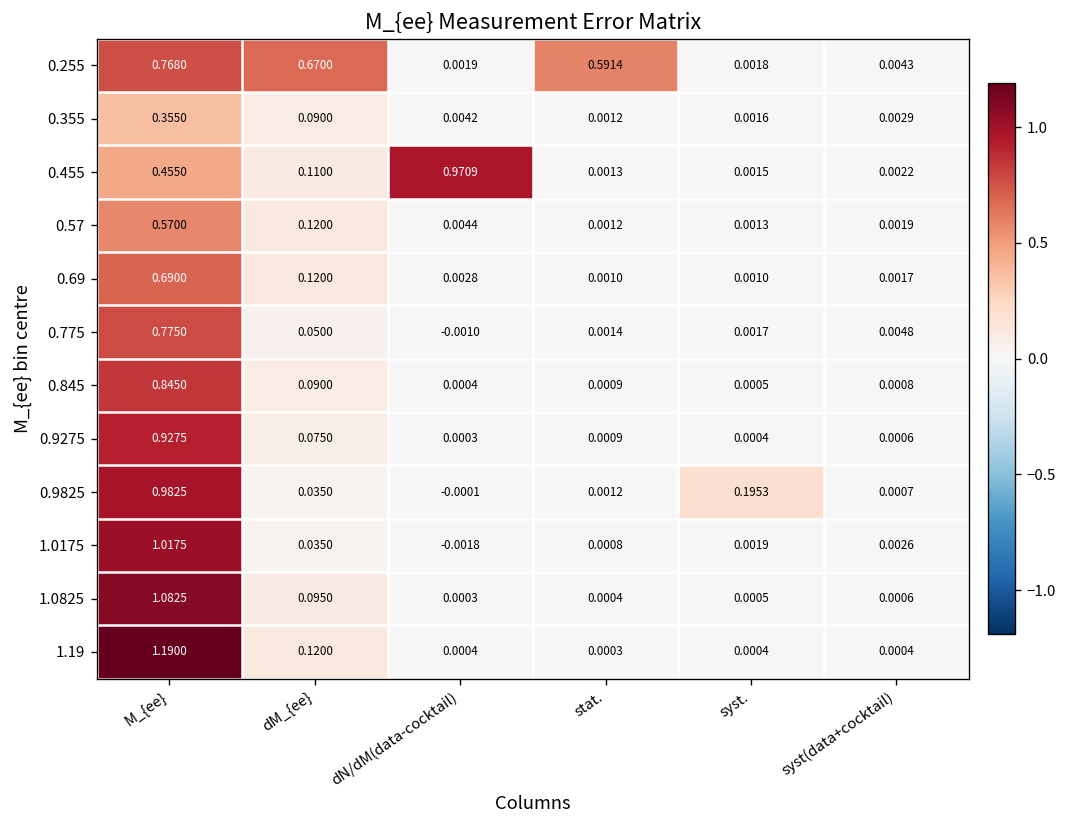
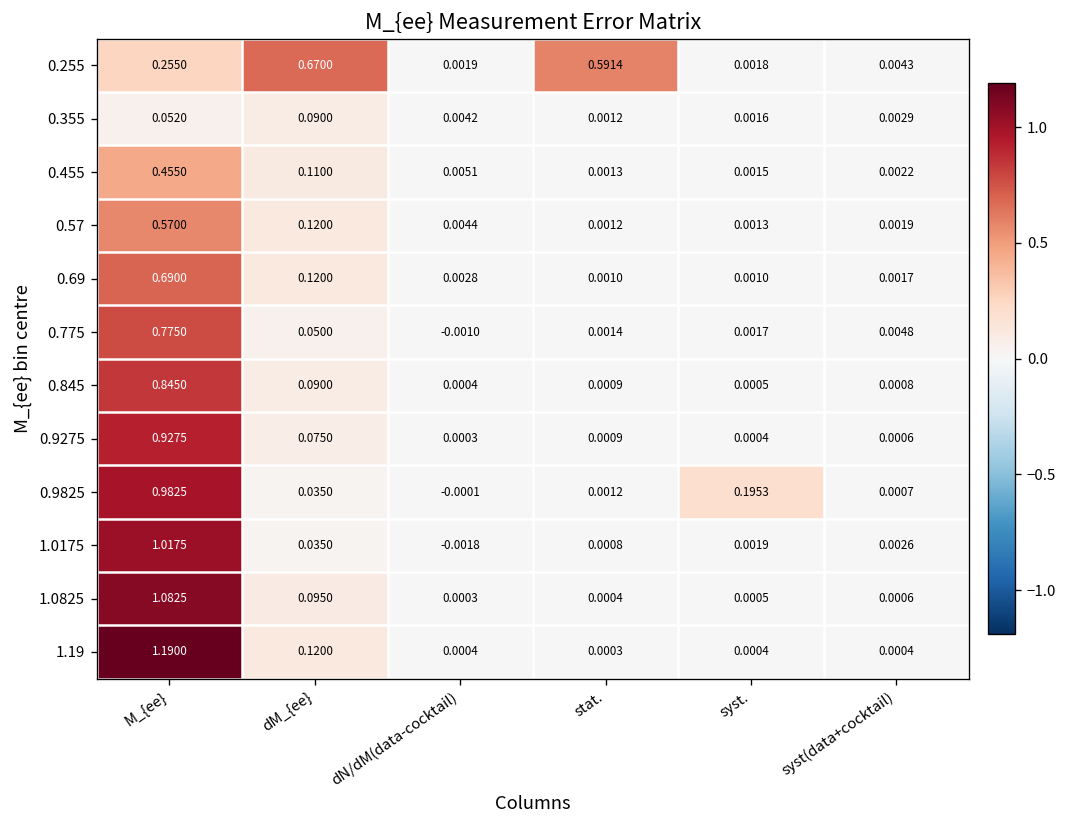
  {
    "0.255": {
-     "M_{ee}": 0.7680,
+     "M_{ee}": 0.2550,
      "dM_{ee}": 0.6700,
      "dN/dM(data-cocktail)": 0.0019,
      "stat.": 0.5914,
      "syst.": 0.0018,
      "syst(data+cocktail)": 0.0043
    },
    "0.355": {
-     "M_{ee}": 0.3550,
+     "M_{ee}": 0.0520,
      "dM_{ee}": 0.0900,
      "dN/dM(data-cocktail)": 0.0042,
      "stat.": 0.0012,
      "syst.": 0.0016,
      "syst(data+cocktail)": 0.0029
    },
    "0.455": {
      "M_{ee}": 0.4550,
      "dM_{ee}": 0.1100,
-     "dN/dM(data-cocktail)": 0.9709,
+     "dN/dM(data-cocktail)": 0.0051,
      "stat.": 0.0013,
      "syst.": 0.0015,
      "syst(data+cocktail)": 0.0022
    },
    "0.57": {
      "M_{ee}": 0.5700,
      "dM_{ee}": 0.1200,
      "dN/dM(data-cocktail)": 0.0044,
      "stat.": 0.0012,
      "syst.": 0.0013,
      "syst(data+cocktail)": 0.0019
    },
    "0.69": {
      "M_{ee}": 0.6900,
      "dM_{ee}": 0.1200,
      "dN/dM(data-cocktail)": 0.0028,
      "stat.": 0.0010,
      "syst.": 0.0010,
      "syst(data+cocktail)": 0.0017
    },
    "0.775": {
      "M_{ee}": 0.7750,
      "dM_{ee}": 0.0500,
      "dN/dM(data-cocktail)": -0.0010,
      "stat.": 0.0014,
      "syst.": 0.0017,
      "syst(data+cocktail)": 0.0048
    },
    "0.845": {
      "M_{ee}": 0.8450,
      "dM_{ee}": 0.0900,
      "dN/dM(data-cocktail)": 0.0004,
      "stat.": 0.0009,
      "syst.": 0.0005,
      "syst(data+cocktail)": 0.0008
    },
    "0.9275": {
      "M_{ee}": 0.9275,
      "dM_{ee}": 0.0750,
      "dN/dM(data-cocktail)": 0.0003,
      "stat.": 0.0009,
      "syst.": 0.0004,
      "syst(data+cocktail)": 0.0006
    },
    "0.9825": {
      "M_{ee}": 0.9825,
      "dM_{ee}": 0.0350,
      "dN/dM(data-cocktail)": -0.0001,
      "stat.": 0.0012,
      "syst.": 0.1953,
      "syst(data+cocktail)": 0.0007
    },
    "1.0175": {
      "M_{ee}": 1.0175,
      "dM_{ee}": 0.0350,
      "dN/dM(data-cocktail)": -0.0018,
      "stat.": 0.0008,
      "syst.": 0.0019,
      "syst(data+cocktail)": 0.0026
    },
    "1.0825": {
      "M_{ee}": 1.0825,
      "dM_{ee}": 0.0950,
      "dN/dM(data-cocktail)": 0.0003,
      "stat.": 0.0004,
      "syst.": 0.0005,
      "syst(data+cocktail)": 0.0006
    },
    "1.19": {
      "M_{ee}": 1.1900,
      "dM_{ee}": 0.1200,
      "dN/dM(data-cocktail)": 0.0004,
      "stat.": 0.0003,
      "syst.": 0.0004,
      "syst(data+cocktail)": 0.0004
    }
  }
